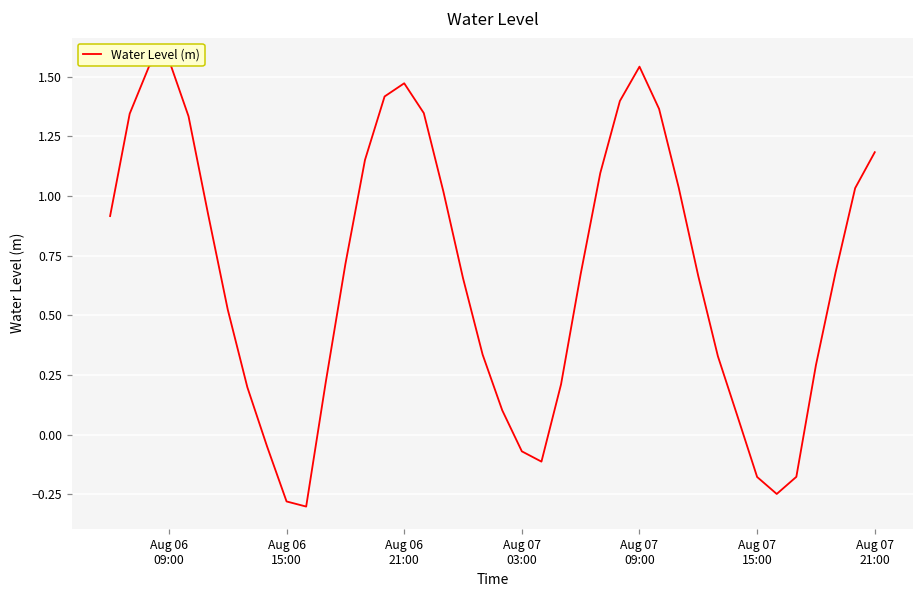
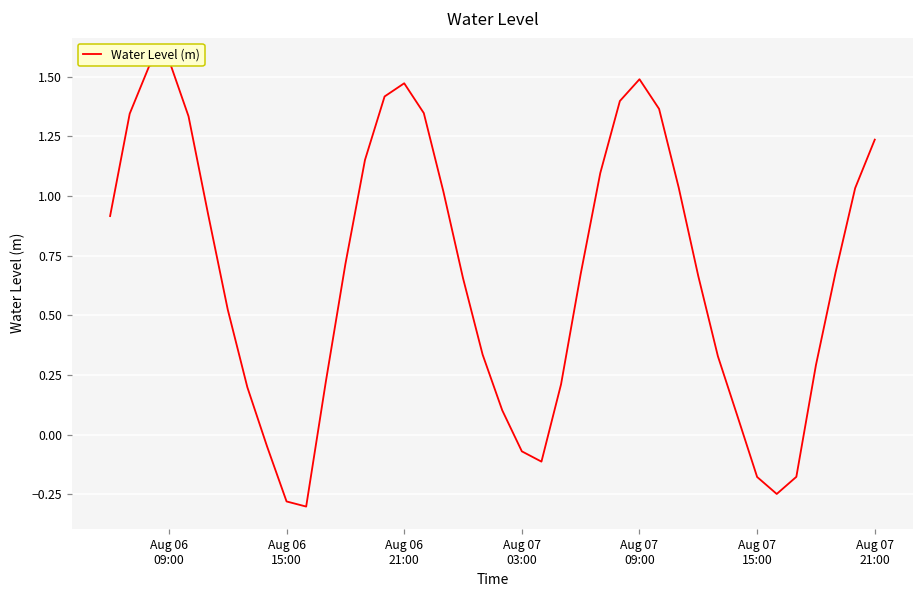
  {
    "Aug 06 15:00": -0.28,
    "Aug 06 21:00": 1.47,
    "Aug 07 03:00": -0.07,
-   "Aug 07 09:00": 1.54,
+   "Aug 07 09:00": 1.49,
    "Aug 07 15:00": -0.18,
-   "Aug 07 21:00": 1.18
+   "Aug 07 21:00": 1.24
  }
